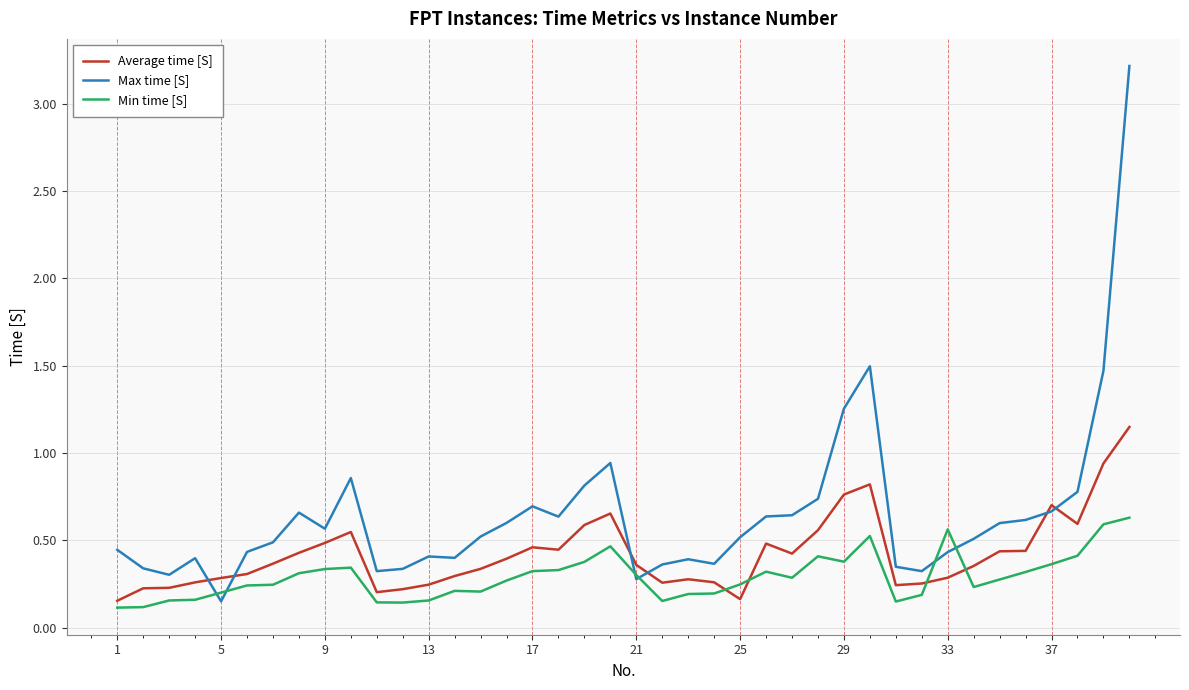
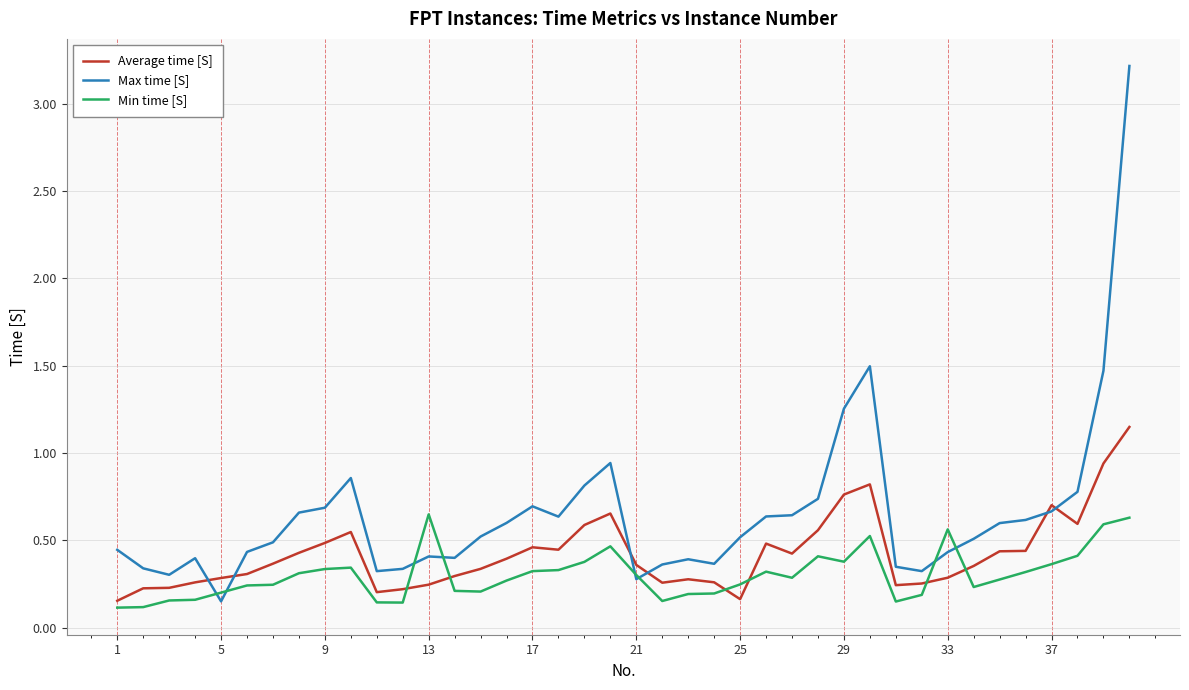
  {
    "Average time [S]": {
      "1": 0.15,
      "5": 0.28,
      "9": 0.48,
      "13": 0.25,
      "17": 0.46,
      "21": 0.36,
      "25": 0.16,
      "29": 0.76,
      "33": 0.29,
      "37": 0.70
    },
    "Max time [S]": {
      "1": 0.45,
      "5": 0.15,
-     "9": 0.57,
+     "9": 0.69,
      "13": 0.41,
      "17": 0.69,
      "21": 0.28,
      "25": 0.52,
      "29": 1.25,
      "33": 0.43,
      "37": 0.67
    },
    "Min time [S]": {
      "1": 0.11,
      "5": 0.20,
      "9": 0.34,
-     "13": 0.16,
+     "13": 0.65,
      "17": 0.32,
      "21": 0.30,
      "25": 0.25,
      "29": 0.38,
      "33": 0.56,
      "37": 0.36
    }
  }
